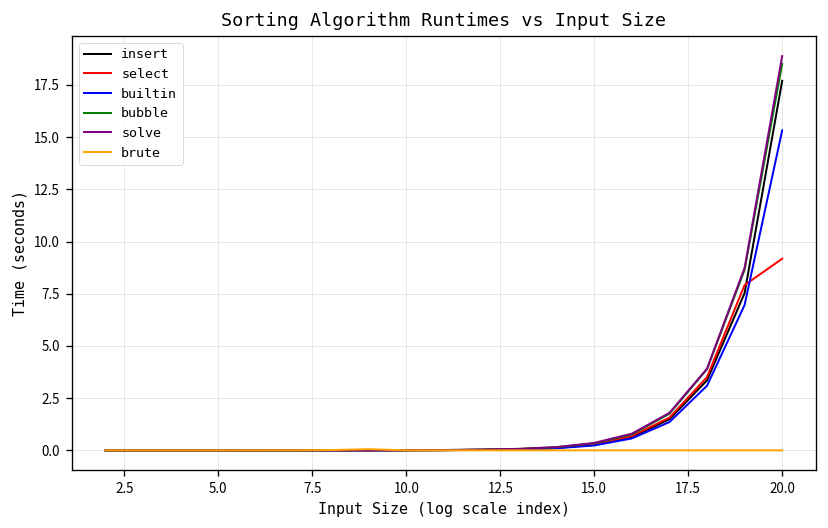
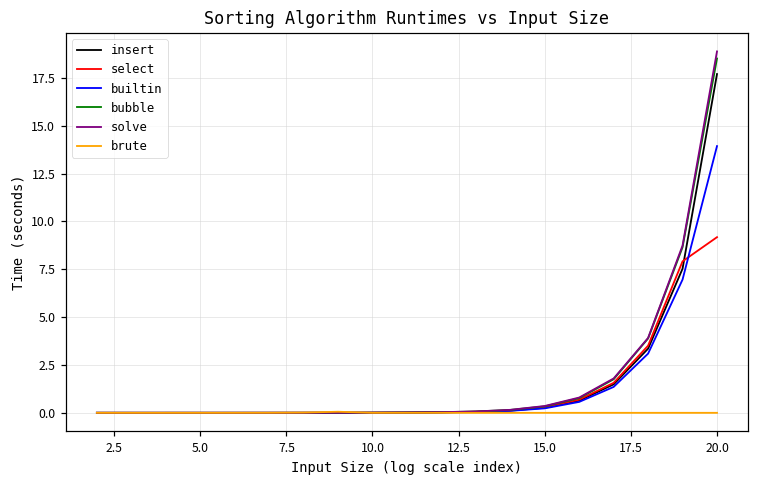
  {
    "insert": {
      "20.0": 17.7
    },
    "select": {
      "20.0": 9.2
    },
    "builtin": {
-     "20.0": 15.3
+     "20.0": 13.9
    },
    "bubble": {
      "20.0": 18.5
    },
    "solve": {
      "20.0": 18.9
    },
    "brute": {
      "15.0": 0.0,
      "20.0": 0.0
    }
  }
